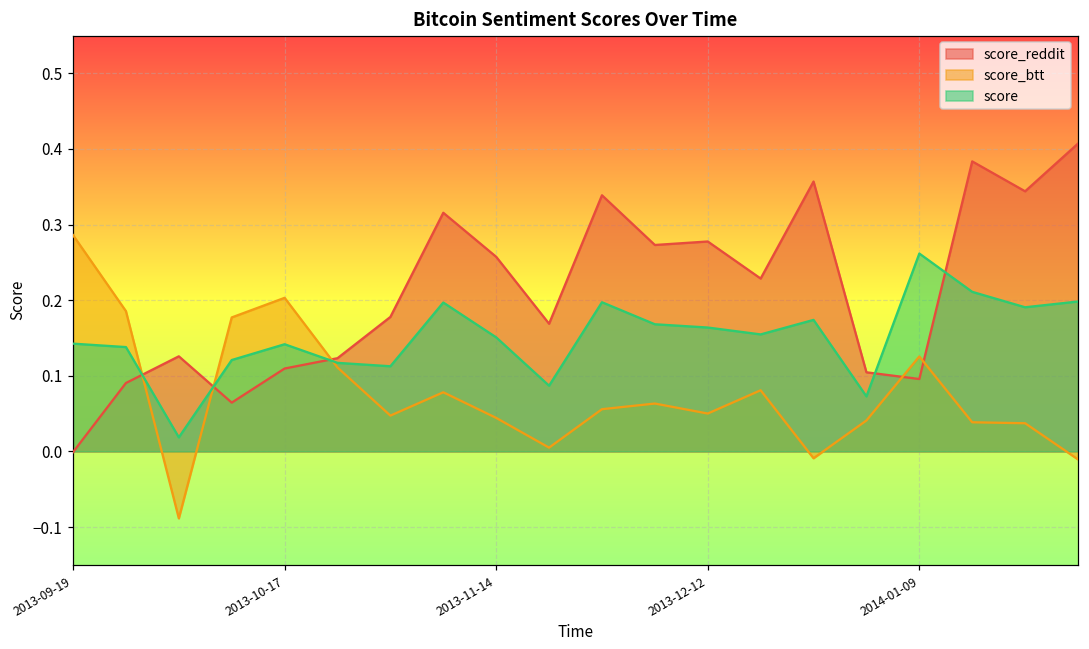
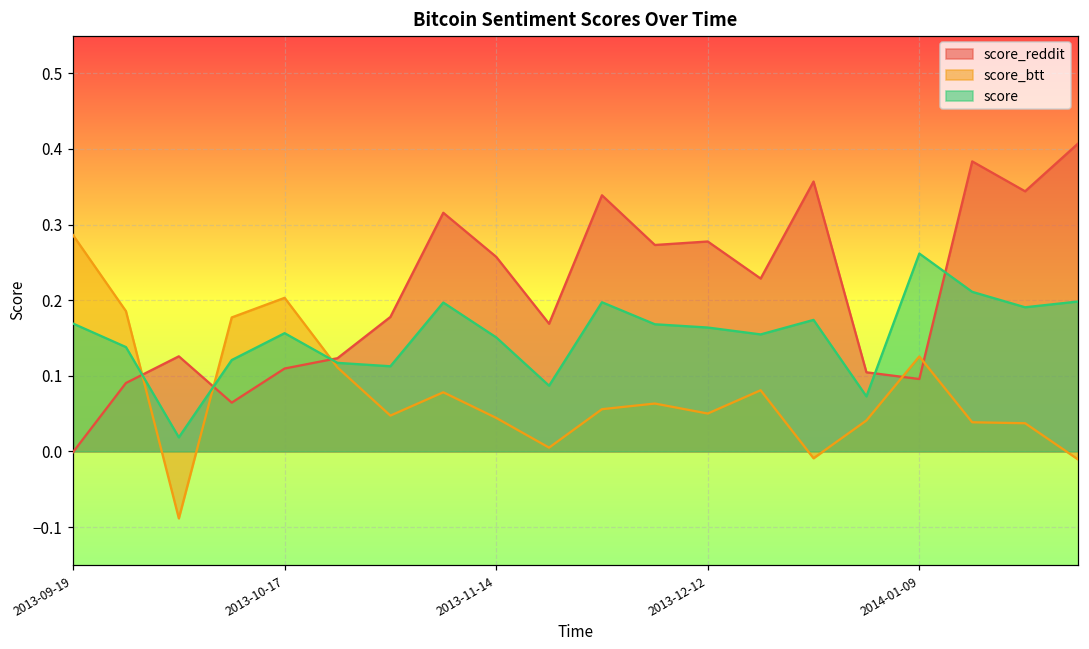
  {
    "score": {
-     "2013-09-19": 0.14,
-     "2013-10-17": 0.14,
+     "2013-09-19": 0.17,
+     "2013-10-17": 0.16,
      "2013-11-14": 0.15,
      "2013-12-12": 0.16,
      "2014-01-09": 0.26
    }
  }
